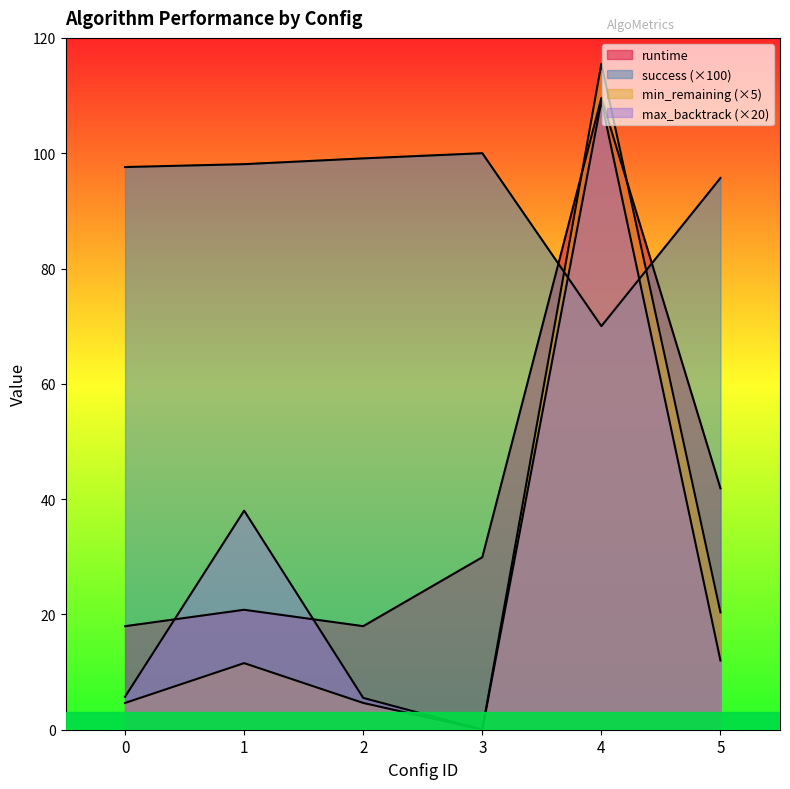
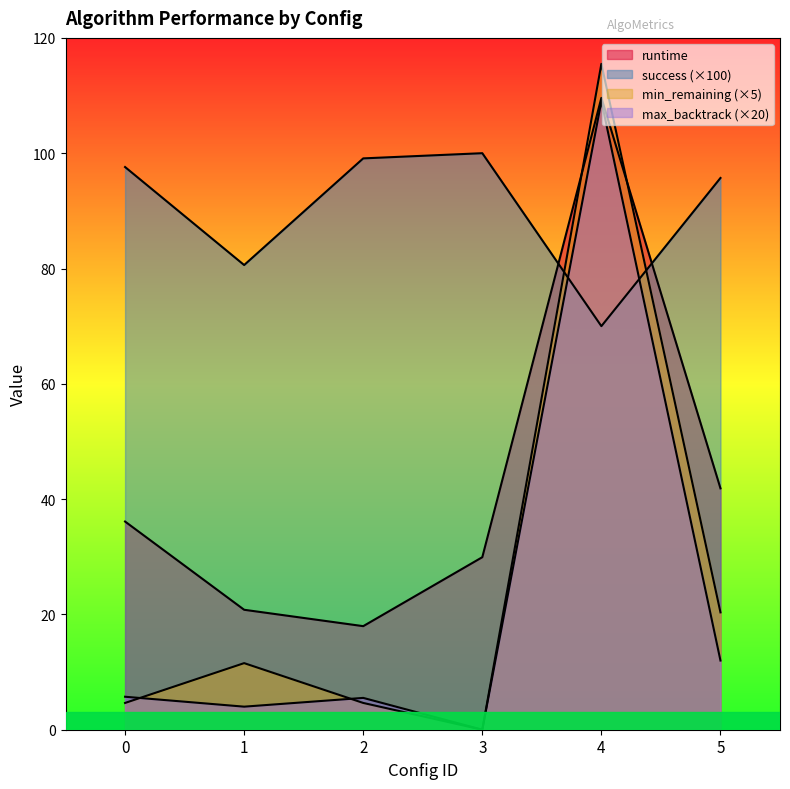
  {
    "runtime": {
-     "0": 18,
+     "0": 36,
      "1": 21,
      "2": 18,
      "3": 30,
      "4": 110,
      "5": 42
    },
    "success (×100)": {
      "0": 98,
-     "1": 98,
+     "1": 81,
      "2": 99,
      "3": 100,
      "4": 70,
      "5": 96
    },
    "min_remaining (×5)": {
      "0": 5,
      "1": 12,
      "2": 5,
      "4": 116,
      "5": 20
    },
    "max_backtrack (×20)": {
      "0": 6,
-     "1": 38,
+     "1": 4,
      "2": 6,
      "4": 109,
      "5": 12
    }
  }
